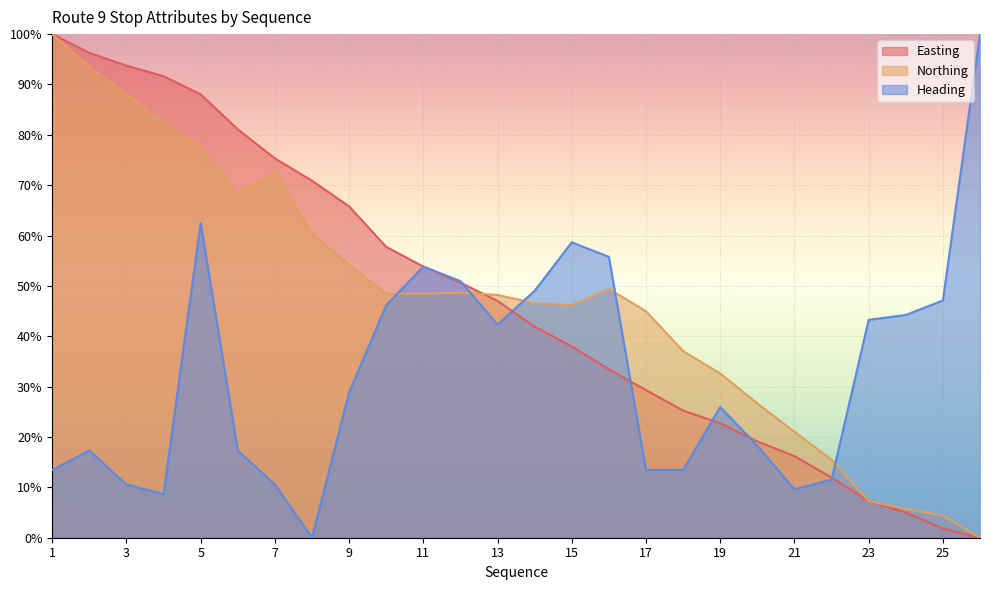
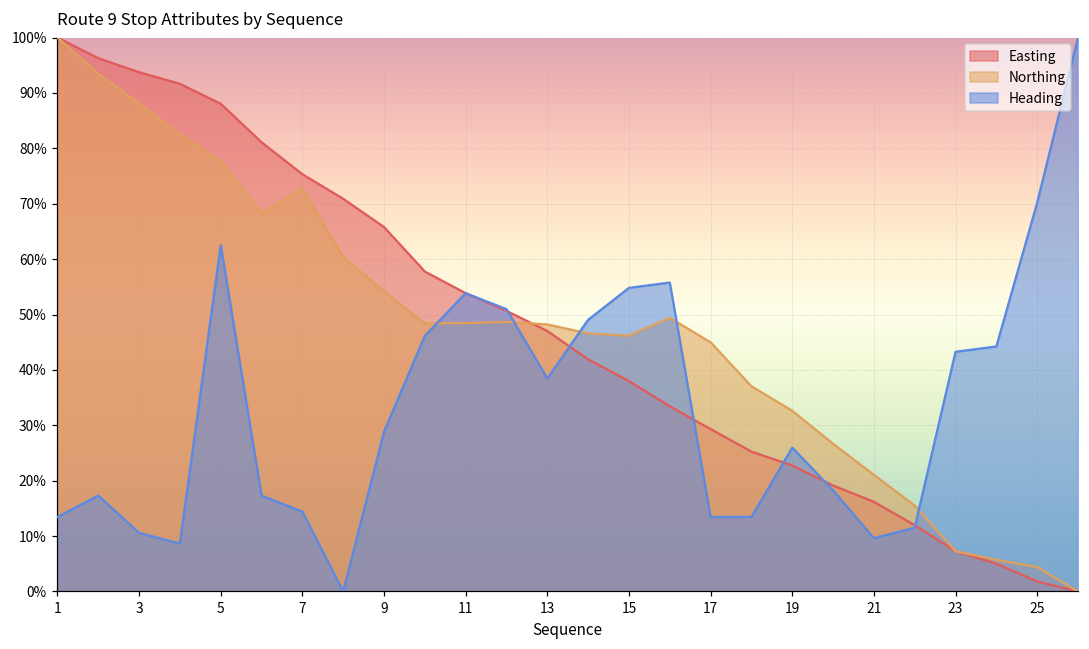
  {
    "Heading": {
      "1": "13%",
      "3": "11%",
      "5": "63%",
-     "7": "11%",
+     "7": "14%",
      "9": "29%",
-     "13": "42%",
-     "15": "59%",
+     "13": "38%",
+     "15": "55%",
      "17": "13%",
      "19": "26%",
      "21": "10%",
      "23": "43%",
-     "25": "47%"
+     "25": "70%"
    }
  }
